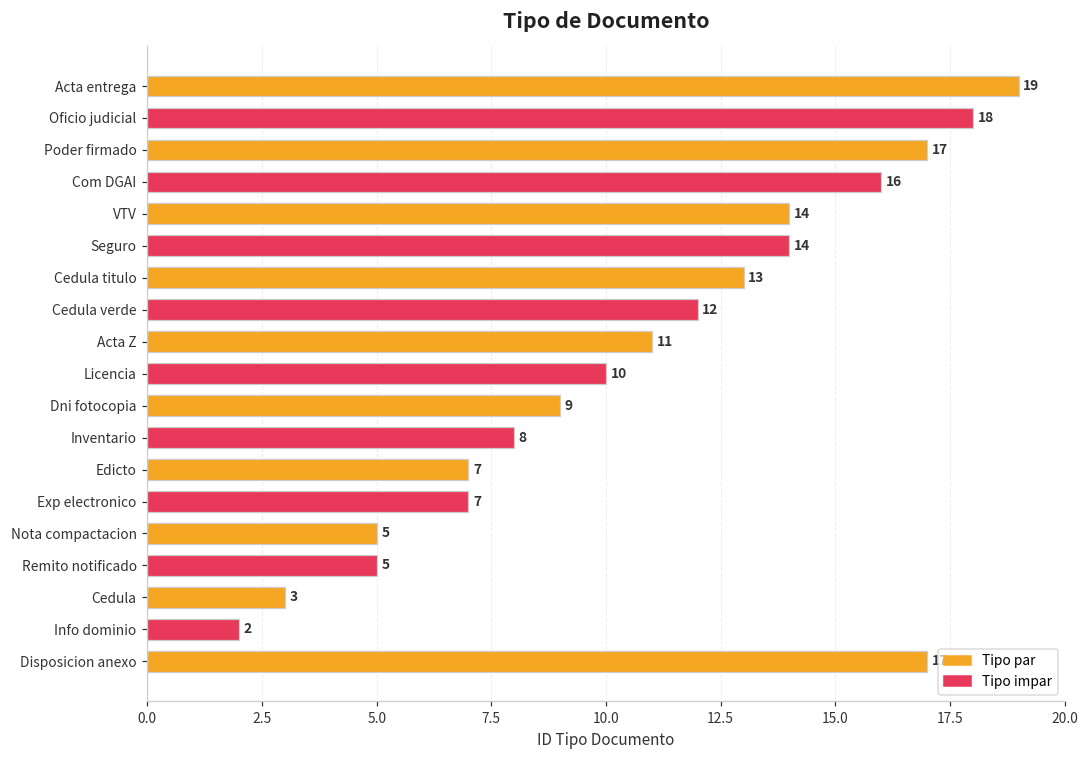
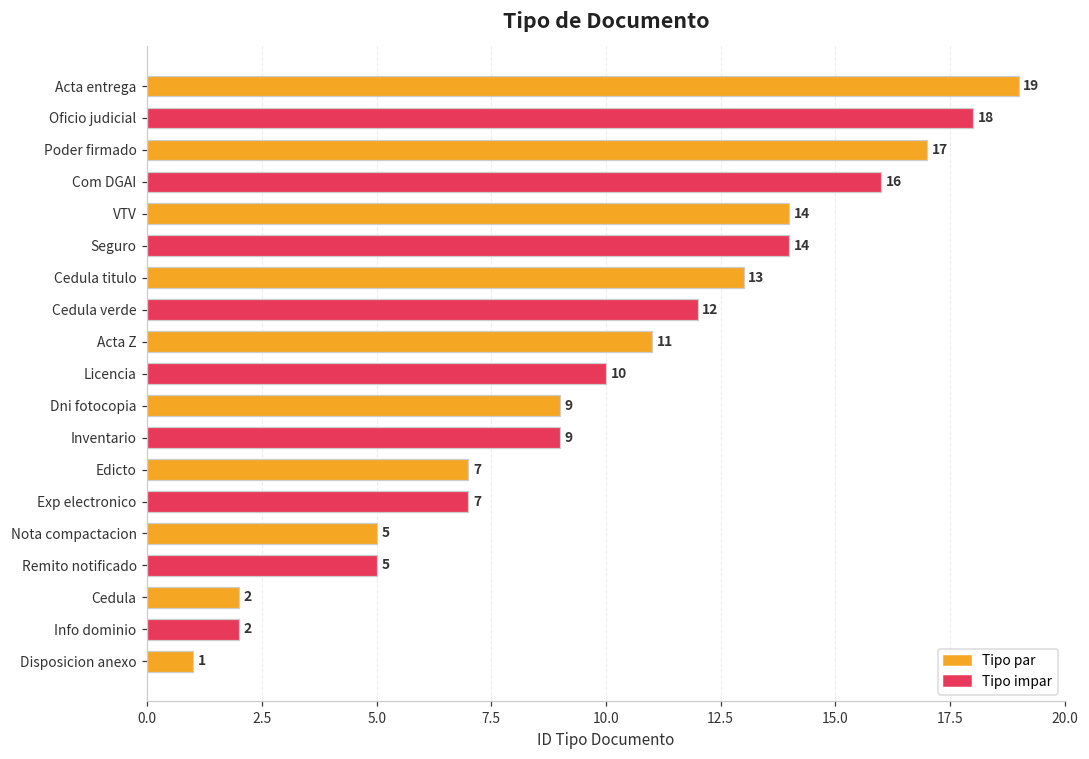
  {
    "Acta entrega": 19,
    "Oficio judicial": 18,
    "Poder firmado": 17,
    "Com DGAI": 16,
    "VTV": 14,
    "Seguro": 14,
    "Cedula titulo": 13,
    "Cedula verde": 12,
    "Acta Z": 11,
    "Licencia": 10,
    "Dni fotocopia": 9,
-   "Inventario": 8,
+   "Inventario": 9,
    "Edicto": 7,
    "Exp electronico": 7,
    "Nota compactacion": 5,
    "Remito notificado": 5,
-   "Cedula": 3,
+   "Cedula": 2,
    "Info dominio": 2,
-   "Disposicion anexo": 17
+   "Disposicion anexo": 1
  }
